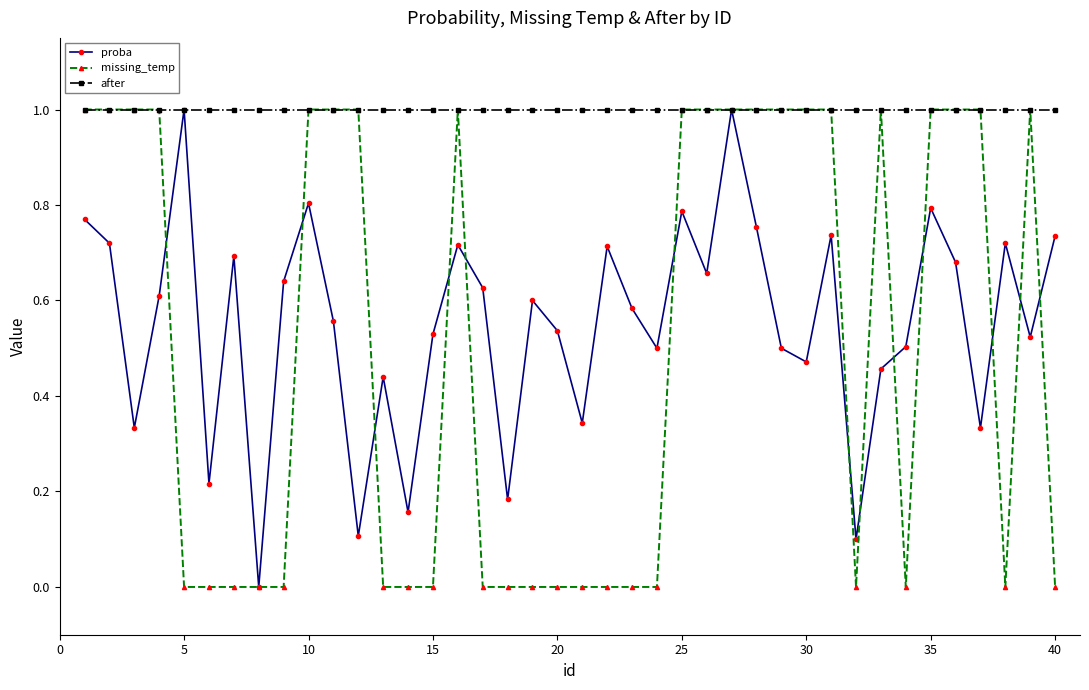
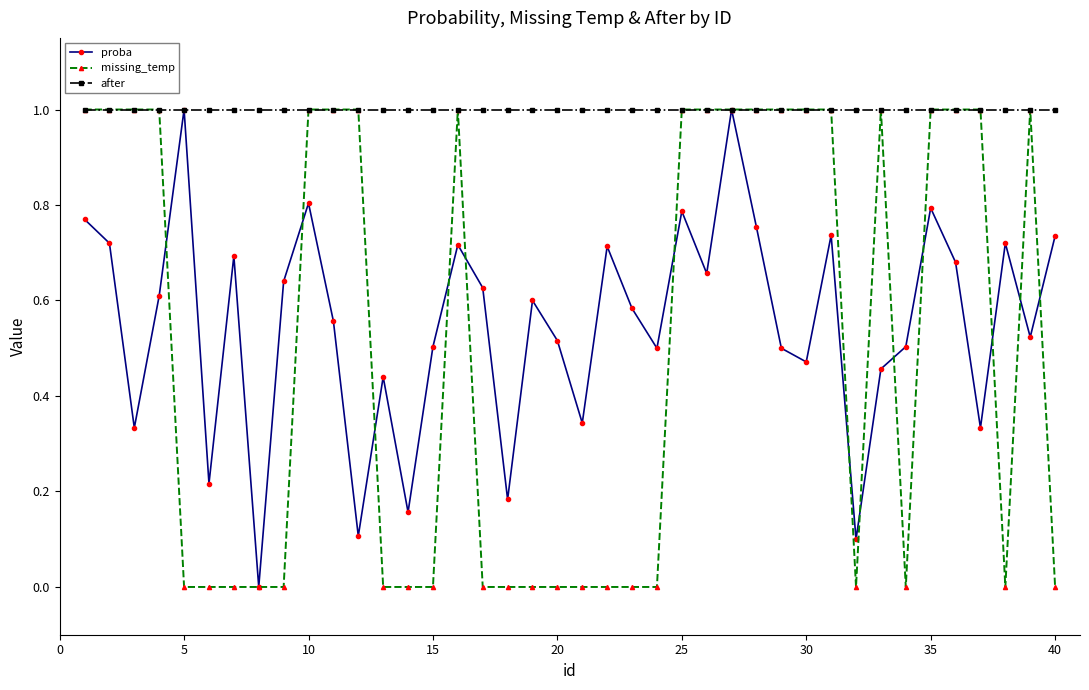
  {
    "proba": {
      "10": 0.80,
-     "15": 0.53,
-     "20": 0.54,
+     "15": 0.50,
+     "20": 0.52,
      "25": 0.79,
      "30": 0.47,
      "35": 0.79,
      "40": 0.74
    },
    "missing_temp": {
      "5": 0.00,
      "15": 0.00,
      "20": 0.00,
      "40": 0.00
    },
    "after": {
      "15": 1.00,
      "20": 1.00,
      "40": 1.00
    }
  }
